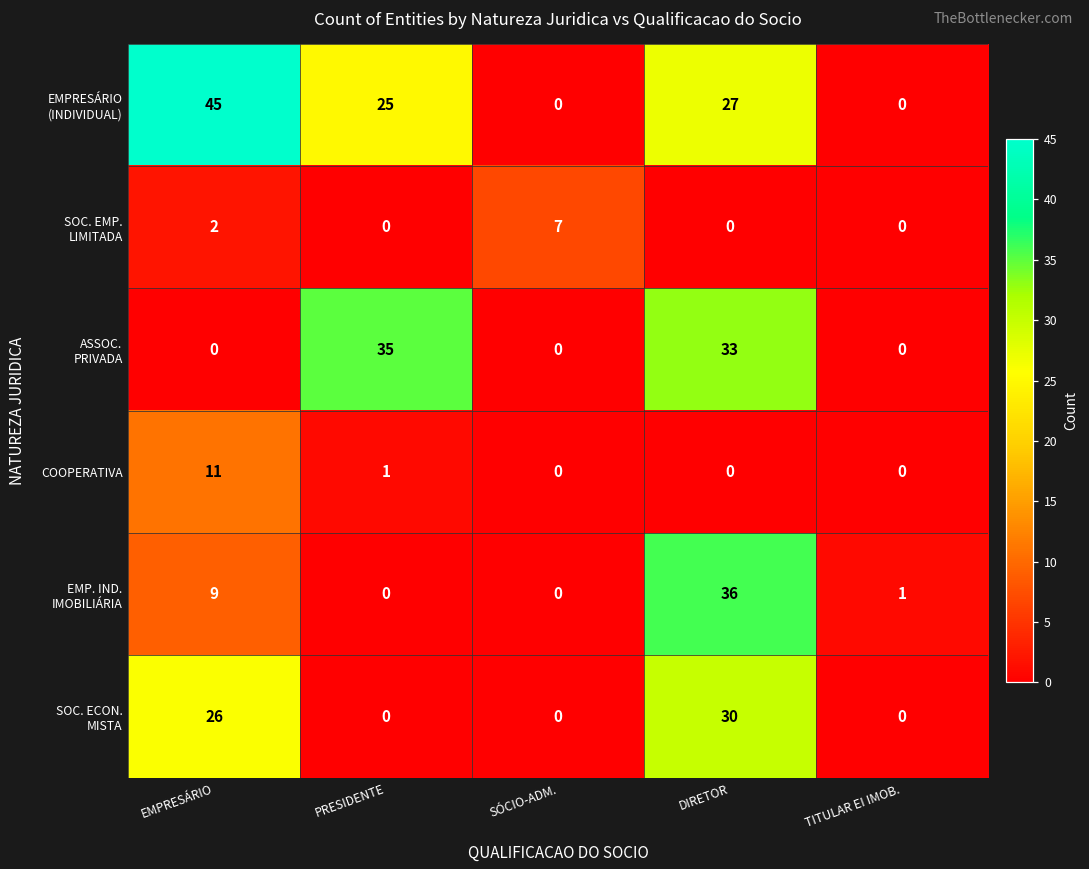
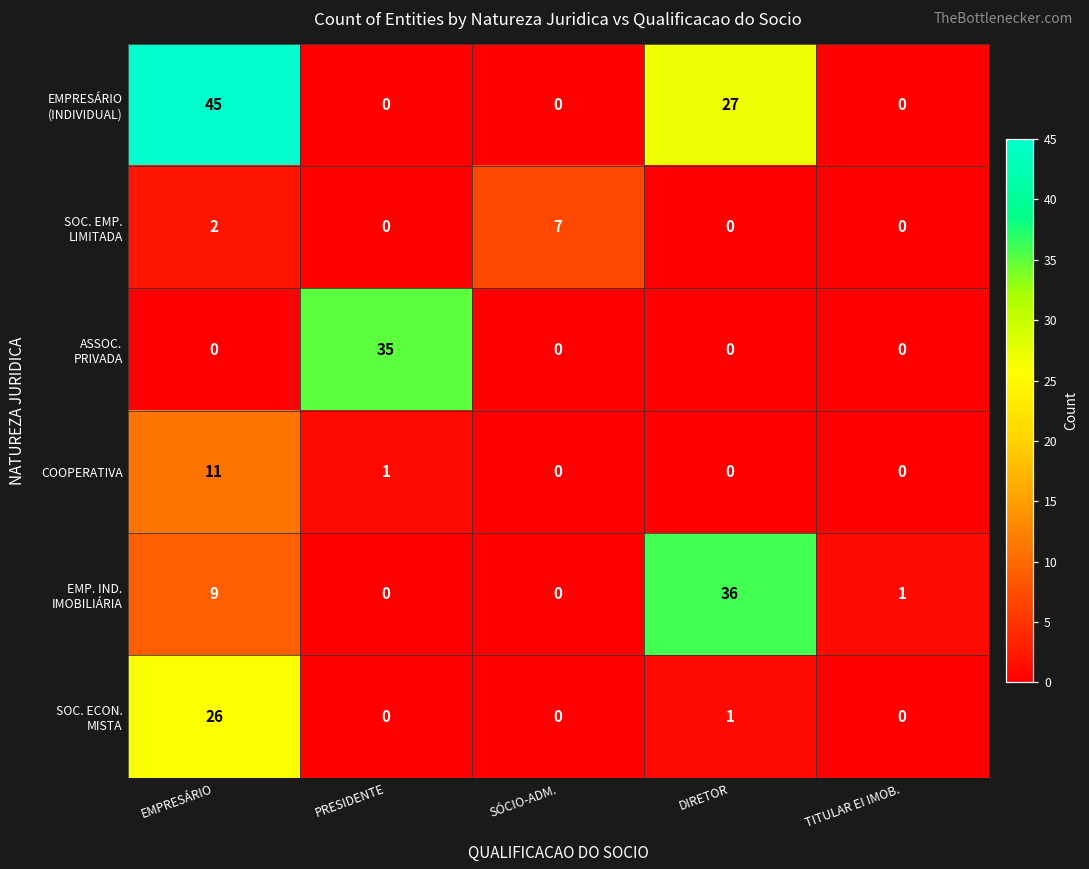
  {
    "EMPRESÁRIO (INDIVIDUAL)": {
      "EMPRESÁRIO": 45,
-     "PRESIDENTE": 25,
+     "PRESIDENTE": 0,
      "SÓCIO-ADM.": 0,
      "DIRETOR": 27,
      "TITULAR EI IMOB.": 0
    },
    "SOC. EMP. LIMITADA": {
      "EMPRESÁRIO": 2,
      "PRESIDENTE": 0,
      "SÓCIO-ADM.": 7,
      "DIRETOR": 0,
      "TITULAR EI IMOB.": 0
    },
    "ASSOC. PRIVADA": {
      "EMPRESÁRIO": 0,
      "PRESIDENTE": 35,
      "SÓCIO-ADM.": 0,
-     "DIRETOR": 33,
+     "DIRETOR": 0,
      "TITULAR EI IMOB.": 0
    },
    "COOPERATIVA": {
      "EMPRESÁRIO": 11,
      "PRESIDENTE": 1,
      "SÓCIO-ADM.": 0,
      "DIRETOR": 0,
      "TITULAR EI IMOB.": 0
    },
    "EMP. IND. IMOBILIÁRIA": {
      "EMPRESÁRIO": 9,
      "PRESIDENTE": 0,
      "SÓCIO-ADM.": 0,
      "DIRETOR": 36,
      "TITULAR EI IMOB.": 1
    },
    "SOC. ECON. MISTA": {
      "EMPRESÁRIO": 26,
      "PRESIDENTE": 0,
      "SÓCIO-ADM.": 0,
-     "DIRETOR": 30,
+     "DIRETOR": 1,
      "TITULAR EI IMOB.": 0
    }
  }
